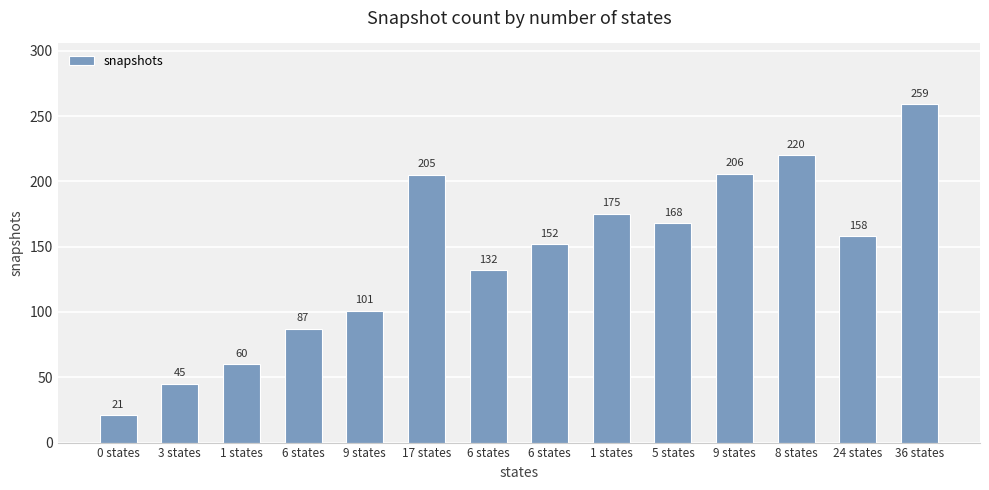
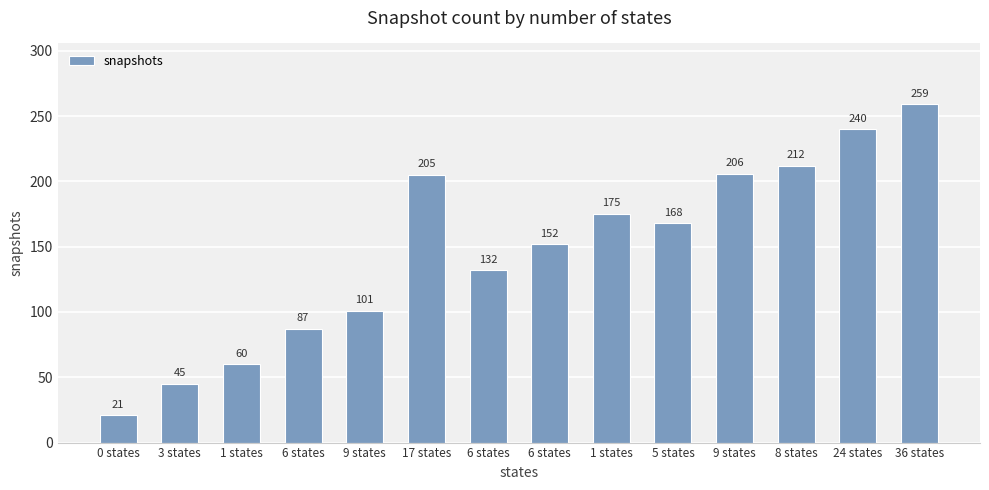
  {
    "0 states": 21,
    "3 states": 45,
    "17 states": 205,
    "5 states": 168,
-   "8 states": 220,
-   "24 states": 158,
+   "8 states": 212,
+   "24 states": 240,
    "36 states": 259
  }
